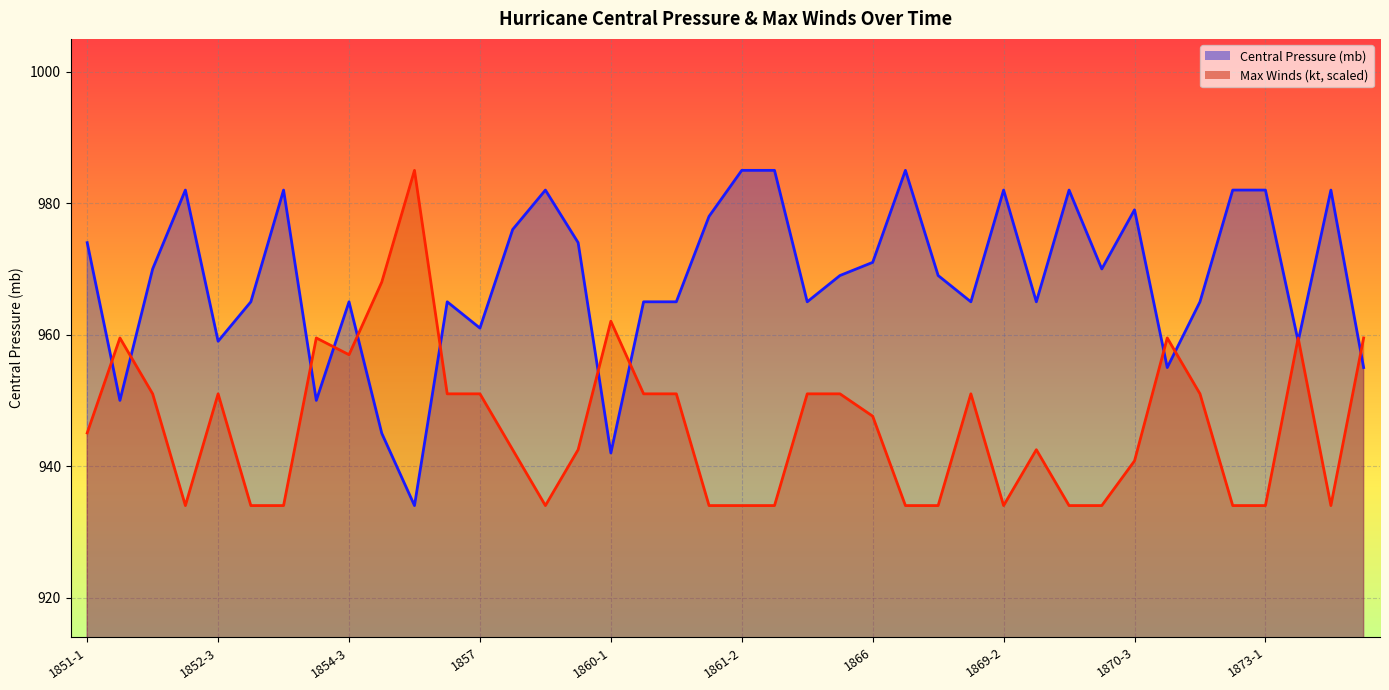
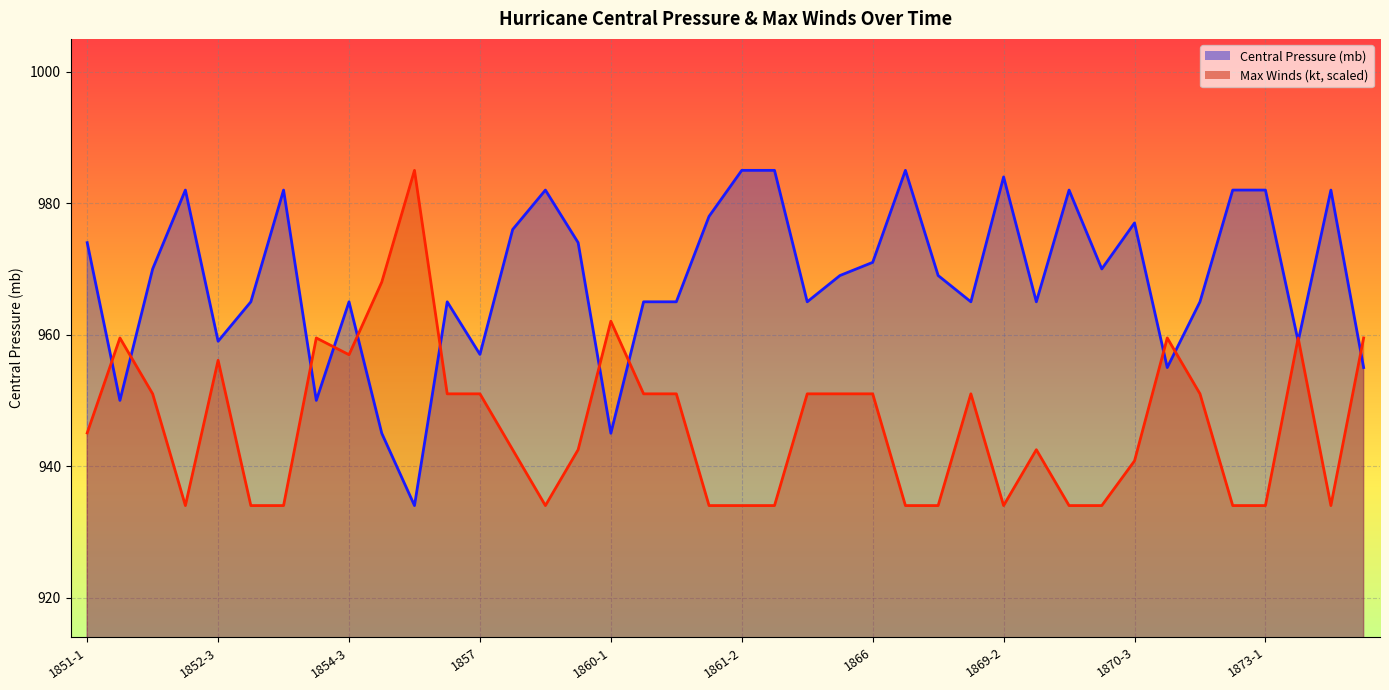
  {
    "Central Pressure (mb)": {
      "1851-1": 974,
      "1852-3": 959,
      "1854-3": 965,
-     "1857": 961,
-     "1860-1": 942,
+     "1857": 957,
+     "1860-1": 945,
      "1861-2": 985,
      "1866": 971,
-     "1869-2": 982,
-     "1870-3": 979,
+     "1869-2": 984,
+     "1870-3": 977,
      "1873-1": 982
    },
    "Max Winds (kt, scaled)": {
      "1851-1": 945,
-     "1852-3": 951,
+     "1852-3": 956,
      "1854-3": 957,
      "1857": 951,
      "1860-1": 962,
      "1861-2": 934,
-     "1866": 948,
+     "1866": 951,
      "1869-2": 934,
      "1870-3": 941,
      "1873-1": 934
    }
  }
